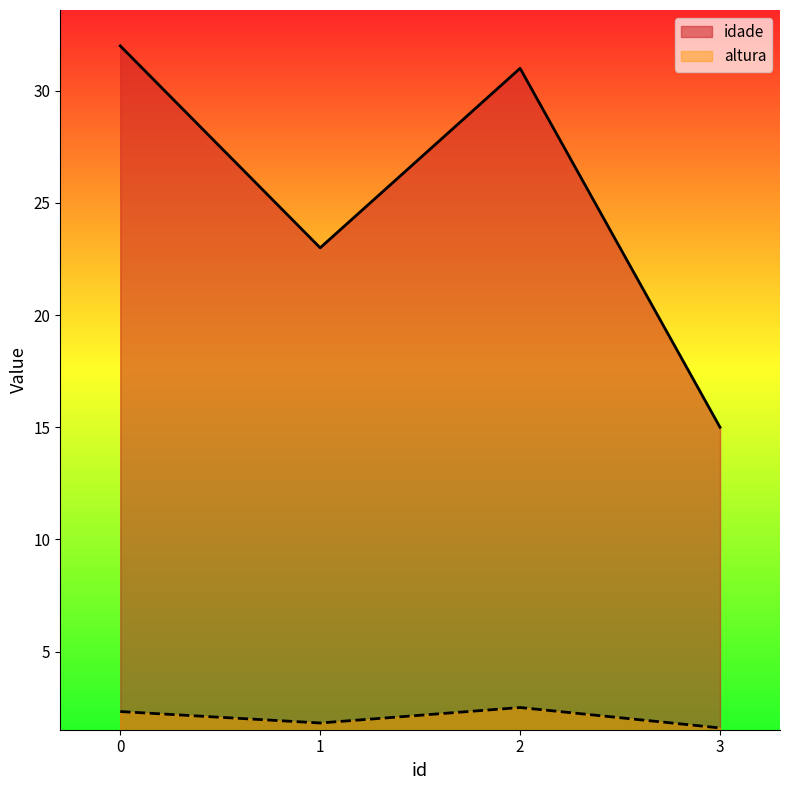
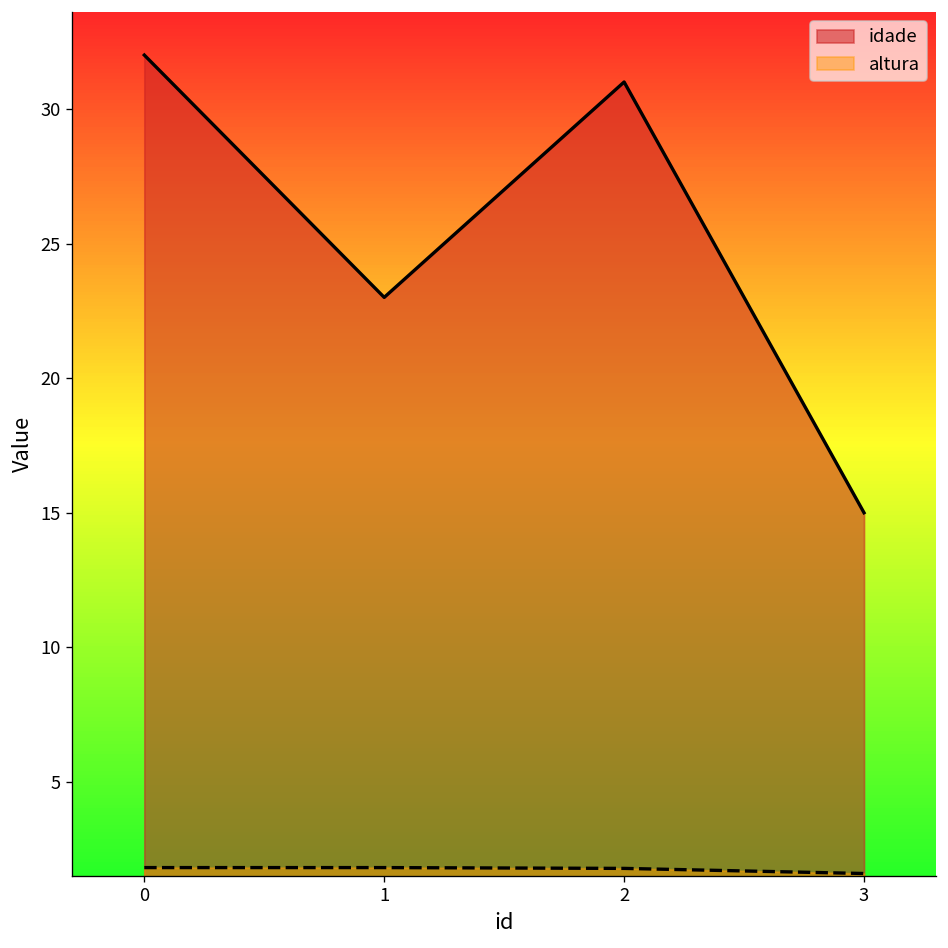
  {
    "idade": {
      "0": 32.0,
      "1": 23.0,
      "2": 31.0,
      "3": 15.0
    },
    "altura": {
-     "0": 2.3,
+     "0": 1.8,
      "1": 1.8,
-     "2": 2.5,
+     "2": 1.8,
      "3": 1.6
    }
  }
